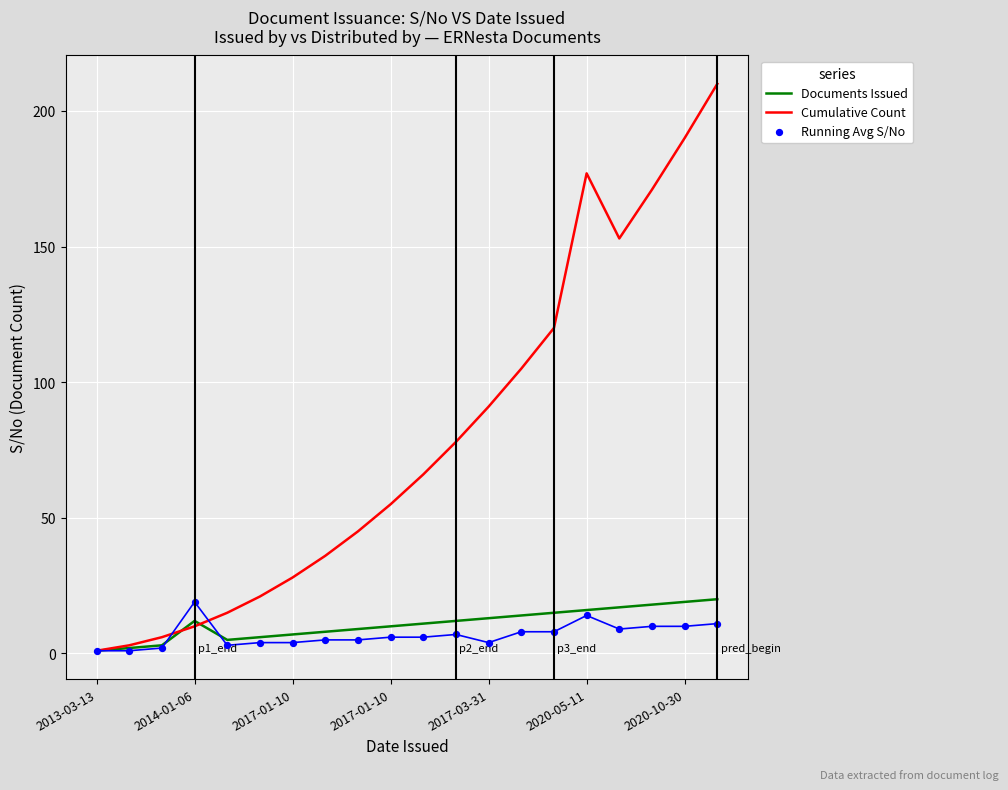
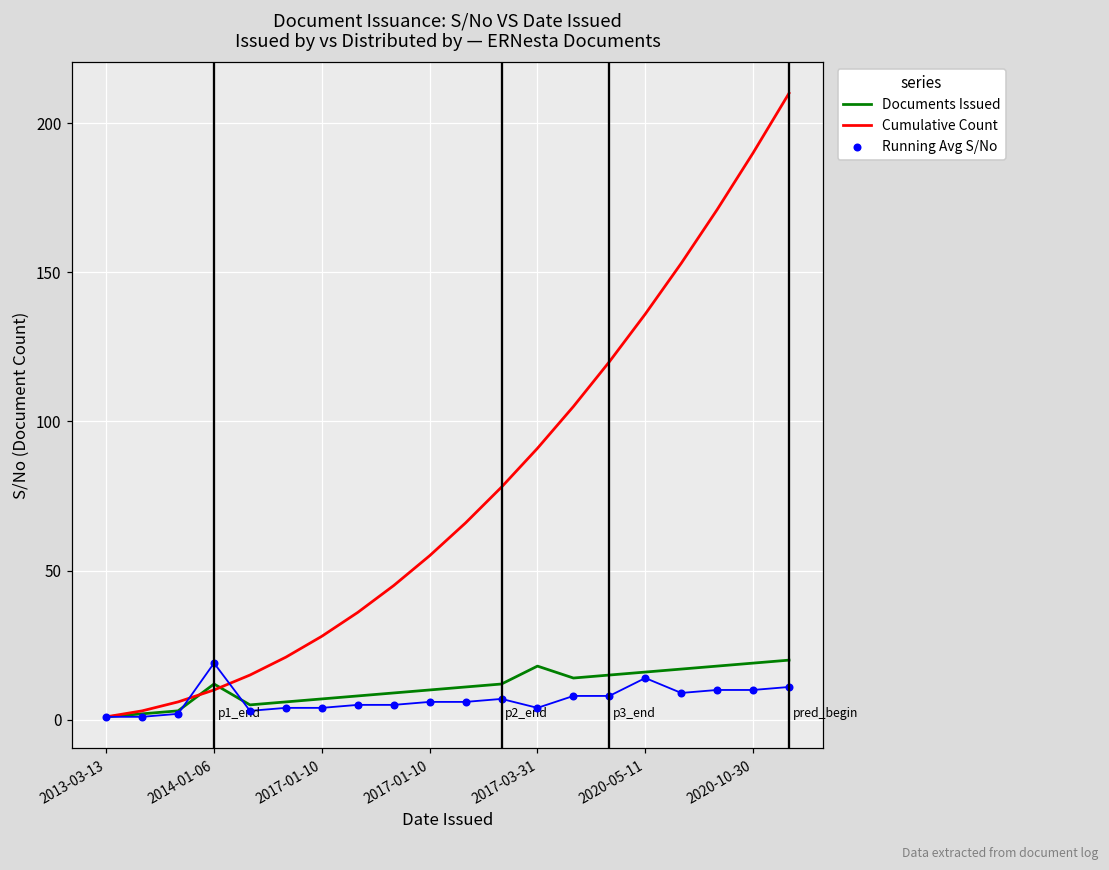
  {
    "Documents Issued": {
      "2014-01-06": 12,
-     "2017-03-31": 13,
+     "2017-03-31": 18,
      "2020-05-11": 16,
      "2020-10-30": 19
    },
    "Cumulative Count": {
      "2014-01-06": 10,
      "2017-03-31": 91,
-     "2020-05-11": 177,
+     "2020-05-11": 136,
      "2020-10-30": 190
    },
    "Running Avg S/No": {
      "2014-01-06": 19,
      "2017-03-31": 4,
      "2020-05-11": 14,
      "2020-10-30": 10
    }
  }
